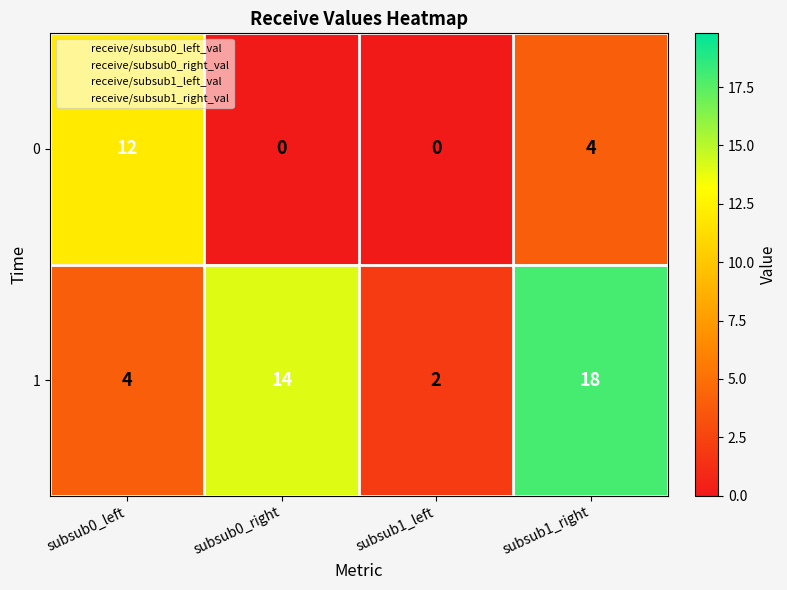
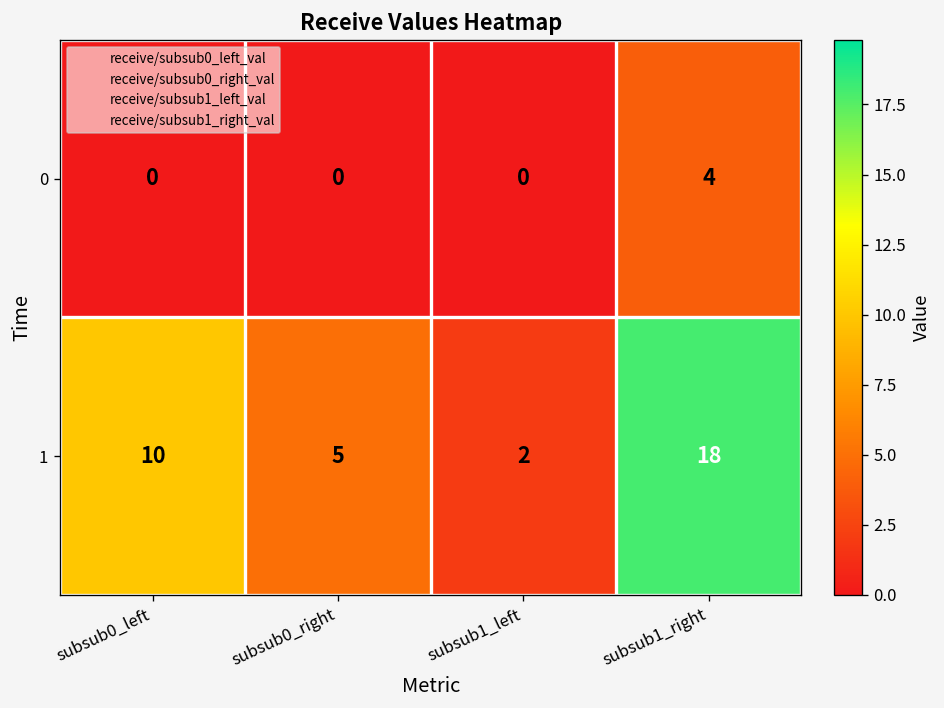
  {
    "0": {
-     "subsub0_left": 12,
+     "subsub0_left": 0,
      "subsub0_right": 0,
      "subsub1_left": 0,
      "subsub1_right": 4
    },
    "1": {
-     "subsub0_left": 4,
-     "subsub0_right": 14,
+     "subsub0_left": 10,
+     "subsub0_right": 5,
      "subsub1_left": 2,
      "subsub1_right": 18
    }
  }
